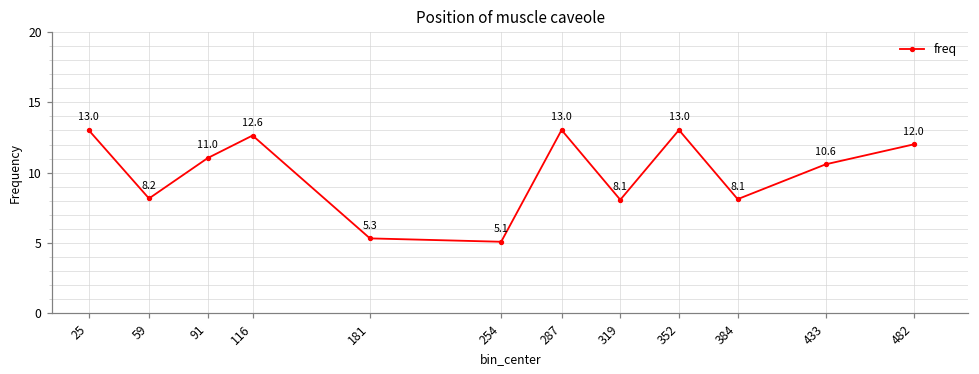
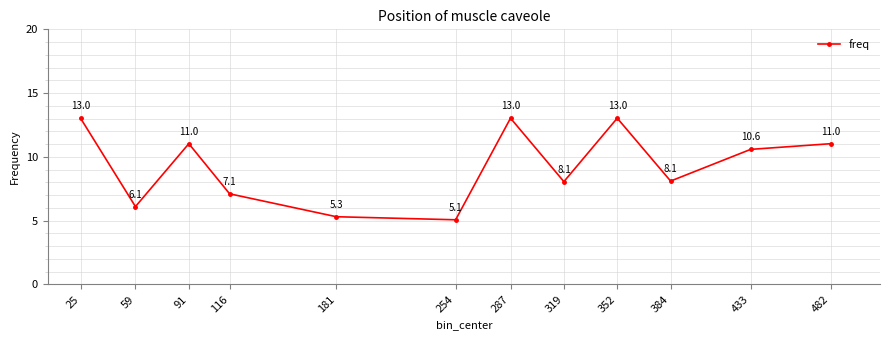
  {
    "25": 13.0,
-   "59": 8.2,
+   "59": 6.1,
    "91": 11.0,
-   "116": 12.6,
+   "116": 7.1,
    "181": 5.3,
    "254": 5.1,
    "287": 13.0,
    "319": 8.1,
    "352": 13.0,
    "384": 8.1,
    "433": 10.6,
-   "482": 12.0
+   "482": 11.0
  }
